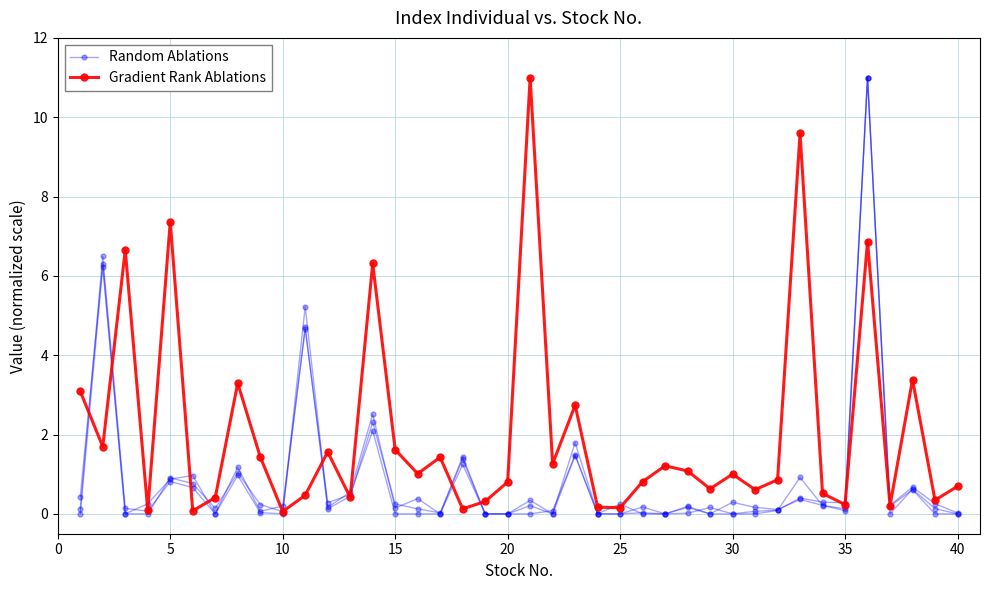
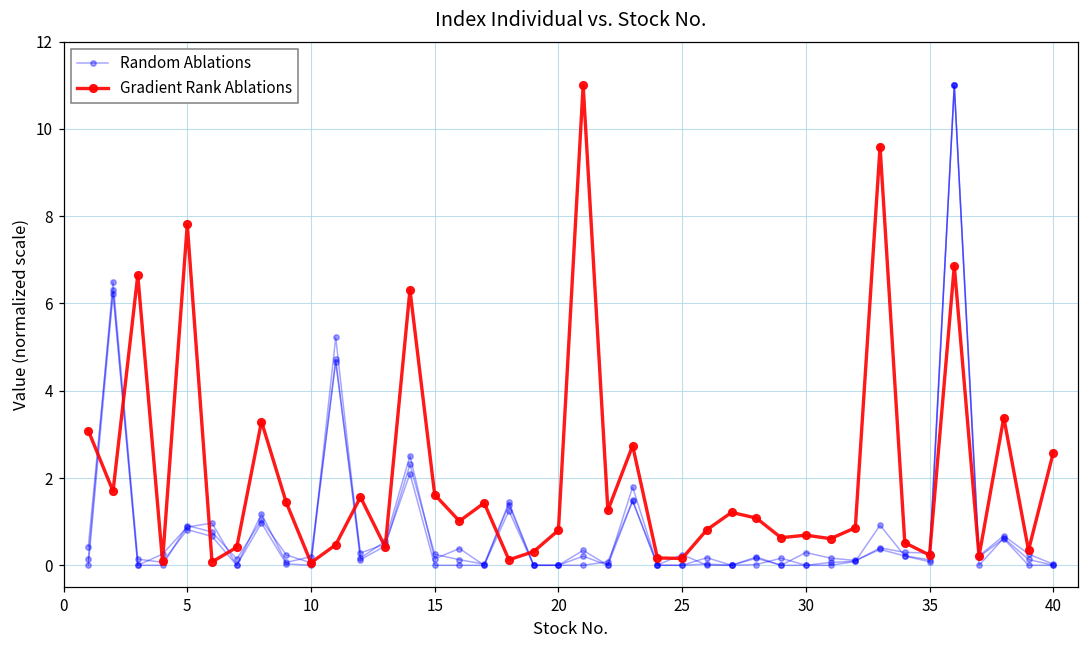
  {
    "Gradient Rank Ablations": {
-     "5": 7.4,
+     "5": 7.8,
      "15": 1.6,
      "20": 0.8,
      "25": 0.2,
-     "30": 1.0,
-     "40": 0.7
+     "30": 0.7,
+     "40": 2.6
    }
  }
